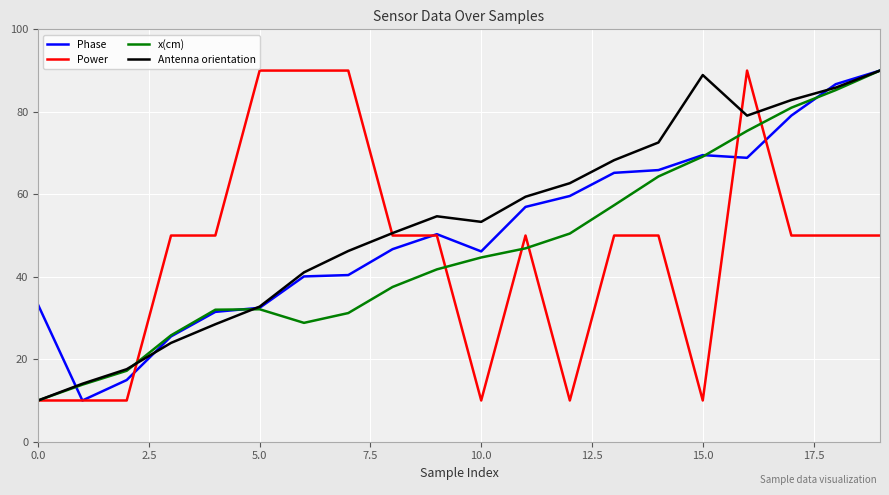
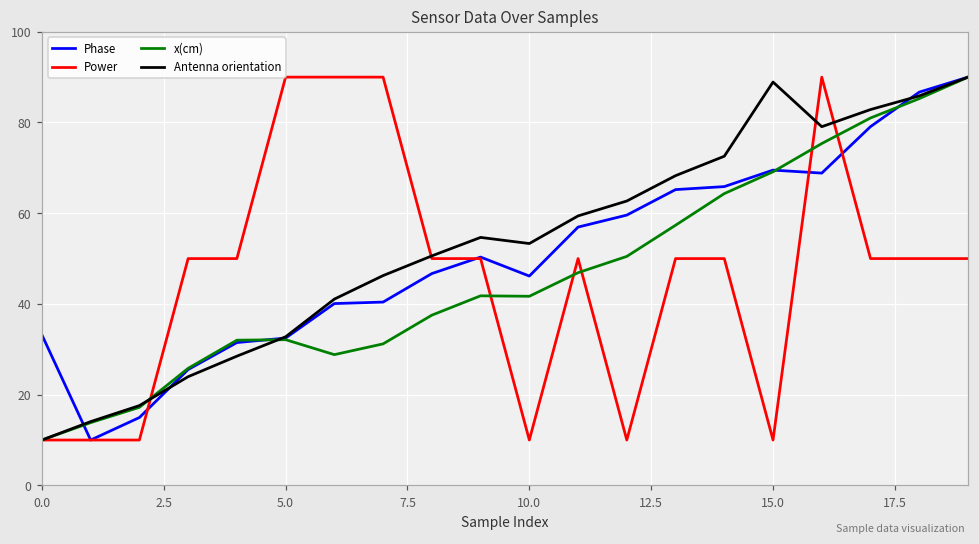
  {
    "Phase": {
      "0.0": 33,
      "10.0": 46
    },
    "Power": {
      "5.0": 90,
      "10.0": 10,
      "15.0": 10
    },
    "x(cm)": {
-     "10.0": 45
+     "10.0": 42
    },
    "Antenna orientation": {
      "10.0": 53,
      "15.0": 89
    }
  }
